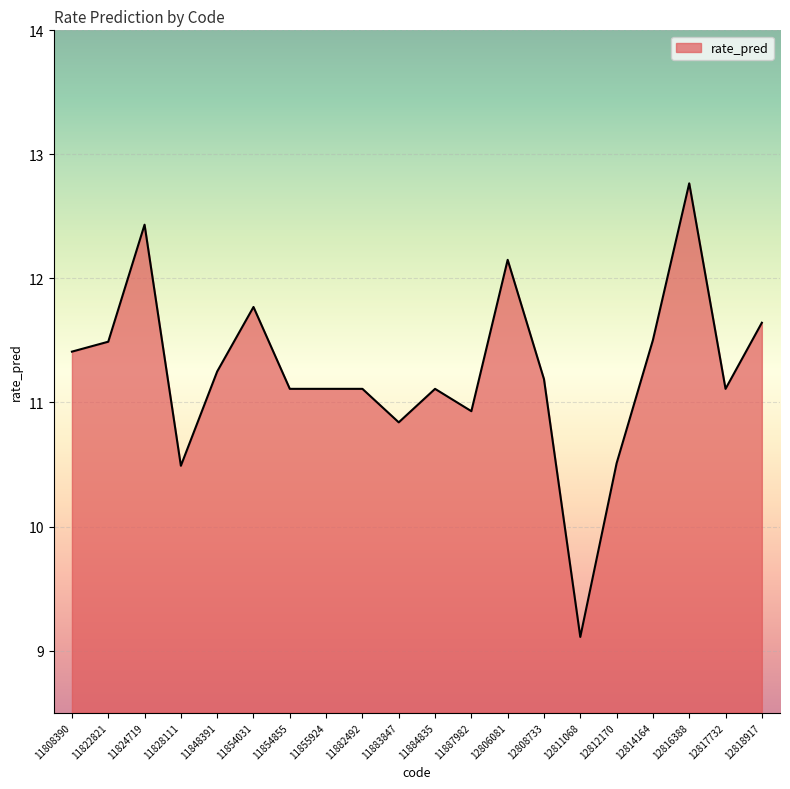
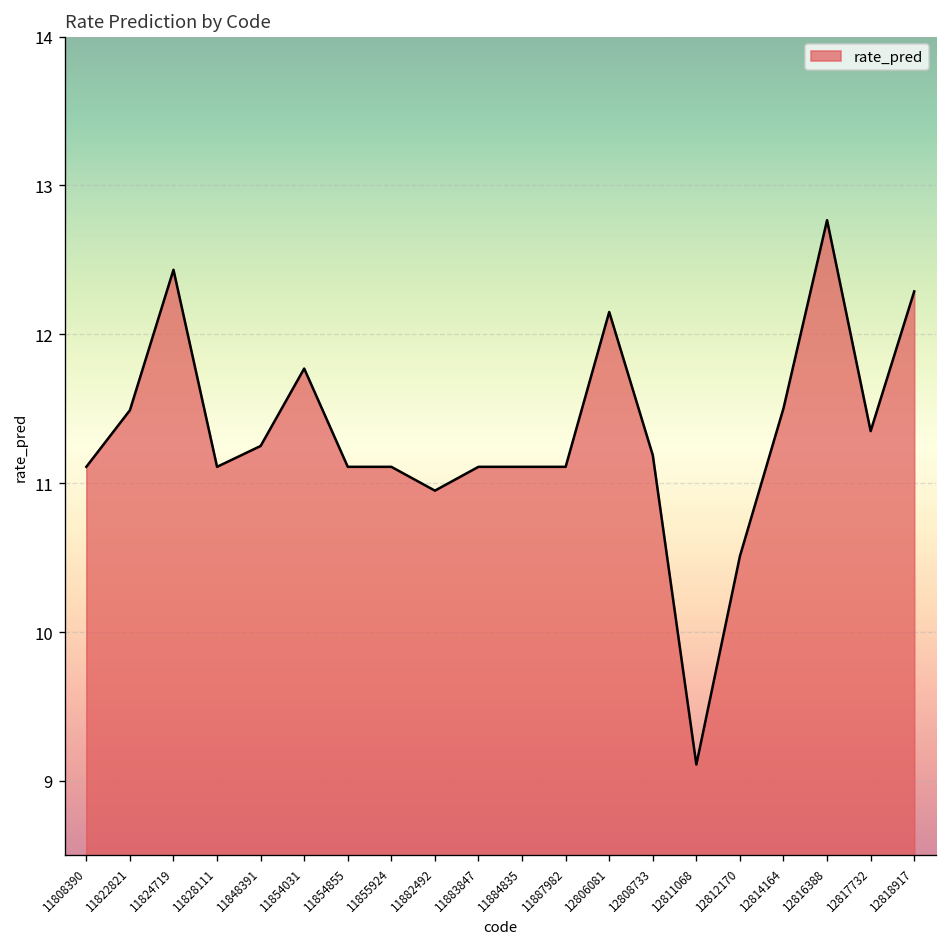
  {
-   "11808390": 11.41,
+   "11808390": 11.11,
    "11822821": 11.49,
    "11824719": 12.43,
-   "11828111": 10.49,
+   "11828111": 11.11,
    "11848391": 11.25,
    "11854031": 11.77,
    "11854855": 11.11,
    "11855924": 11.11,
-   "11882492": 11.11,
-   "11883847": 10.84,
+   "11882492": 10.95,
+   "11883847": 11.11,
    "11884835": 11.11,
-   "11887982": 10.93,
+   "11887982": 11.11,
    "12806081": 12.15,
    "12808733": 11.19,
    "12811068": 9.11,
    "12812170": 10.51,
    "12814164": 11.50,
    "12816388": 12.77,
-   "12817732": 11.11,
-   "12818917": 11.64
+   "12817732": 11.35,
+   "12818917": 12.29
  }
